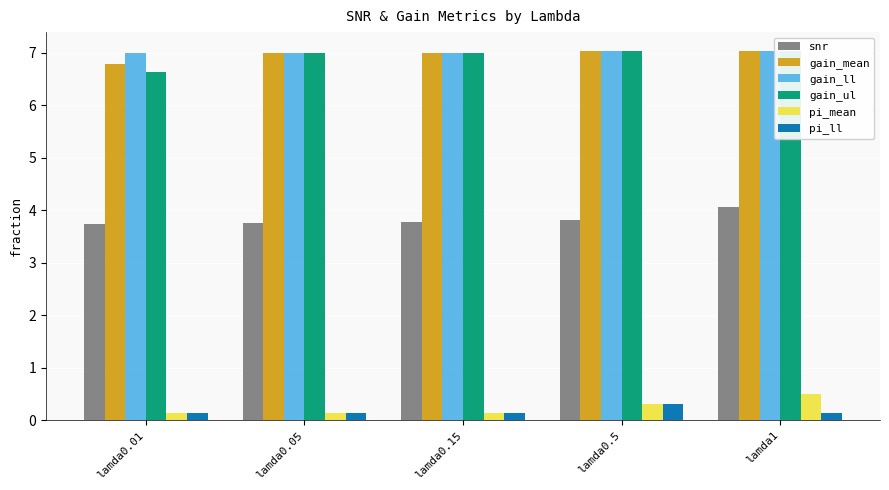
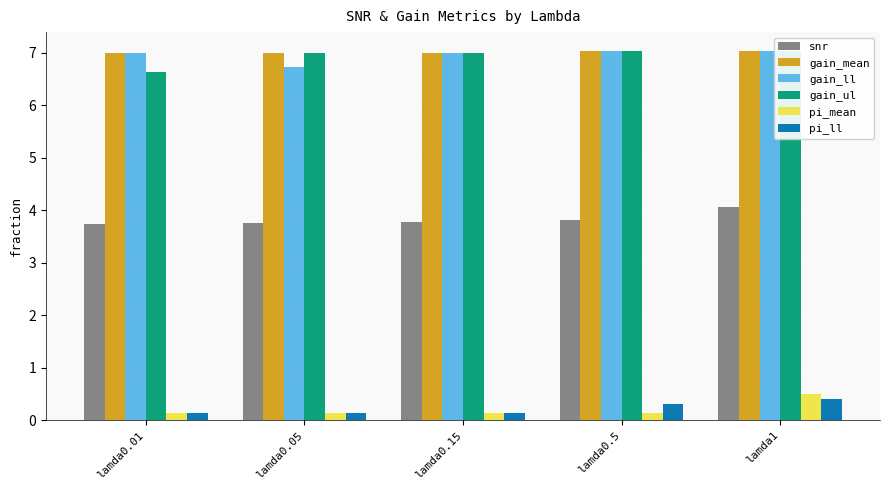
  {
    "snr": {
      "lamda0.01": 3.7,
      "lamda0.05": 3.7,
      "lamda0.15": 3.8,
      "lamda0.5": 3.8,
      "lamda1": 4.1
    },
    "gain_mean": {
-     "lamda0.01": 6.8,
+     "lamda0.01": 7.0,
      "lamda0.05": 7.0,
      "lamda0.15": 7.0,
      "lamda0.5": 7.0,
      "lamda1": 7.0
    },
    "gain_ll": {
      "lamda0.01": 7.0,
-     "lamda0.05": 7.0,
+     "lamda0.05": 6.7,
      "lamda0.15": 7.0,
      "lamda0.5": 7.0,
      "lamda1": 7.0
    },
    "gain_ul": {
      "lamda0.01": 6.6,
      "lamda0.05": 7.0,
      "lamda0.15": 7.0,
      "lamda0.5": 7.0
    },
    "pi_mean": {
      "lamda0.01": 0.1,
      "lamda0.05": 0.1,
      "lamda0.15": 0.1,
-     "lamda0.5": 0.3,
+     "lamda0.5": 0.1,
      "lamda1": 0.5
    },
    "pi_ll": {
      "lamda0.01": 0.1,
      "lamda0.05": 0.1,
      "lamda0.15": 0.1,
      "lamda0.5": 0.3,
-     "lamda1": 0.1
+     "lamda1": 0.4
    }
  }
